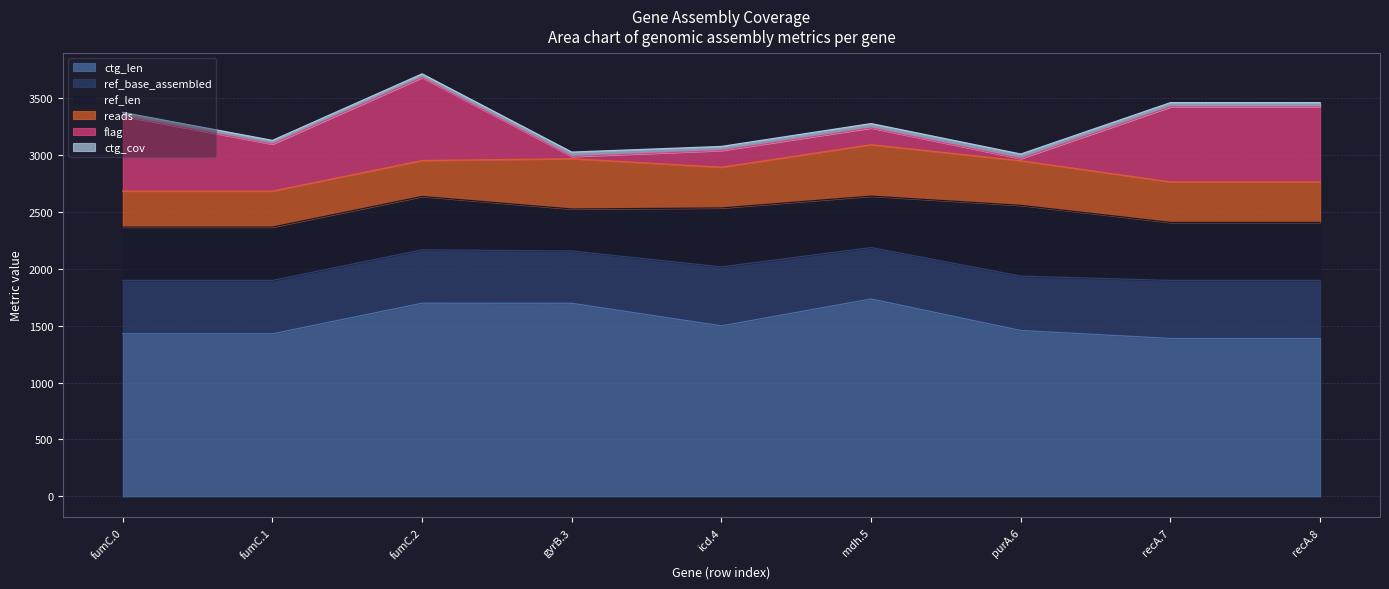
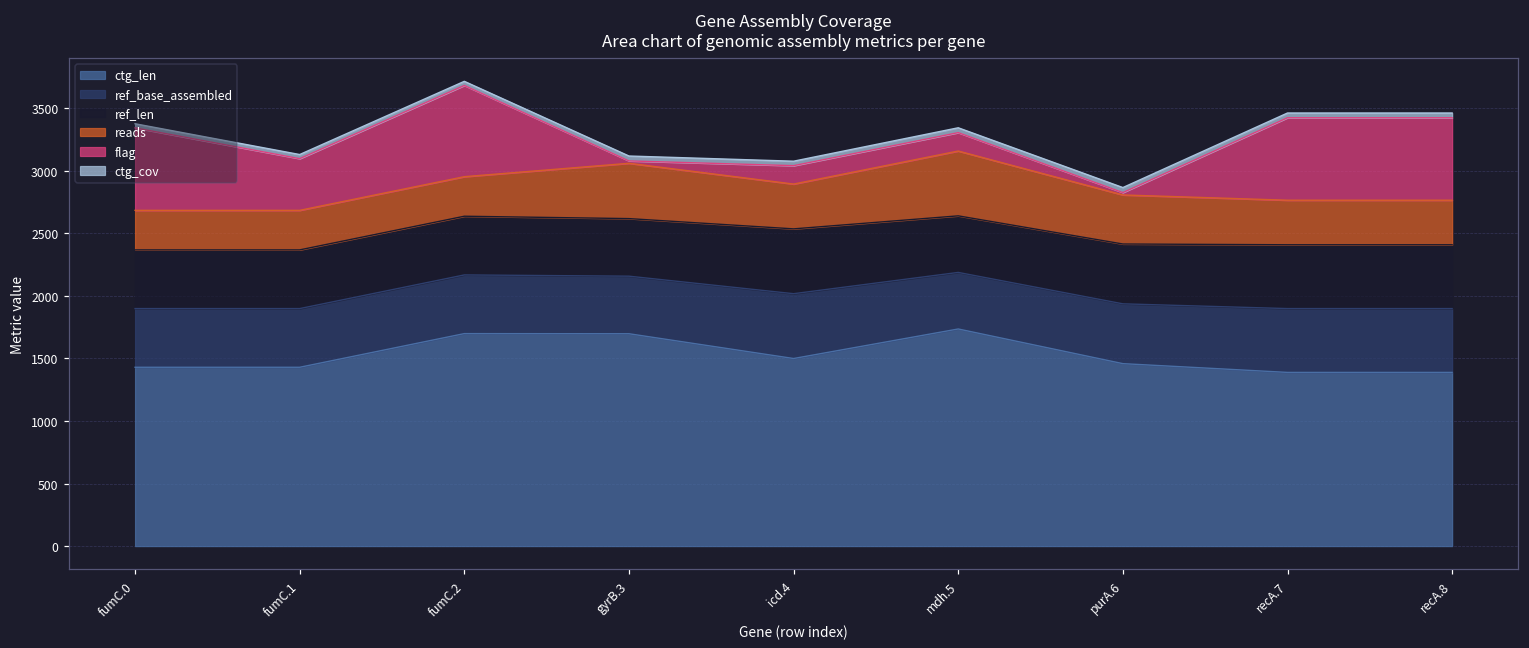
  {
    "ctg_len": {
      "fumC.0": 1430,
      "fumC.1": 1430,
      "fumC.2": 1700,
      "gyrB.3": 1700,
      "icd.4": 1500,
      "mdh.5": 1740,
      "purA.6": 1460,
      "recA.7": 1390,
      "recA.8": 1390
    },
    "ref_base_assembled": {
      "fumC.0": 470,
      "fumC.1": 470,
      "fumC.2": 470,
      "gyrB.3": 460,
      "icd.4": 520,
      "mdh.5": 450,
      "purA.6": 480,
      "recA.7": 510,
      "recA.8": 510
    },
    "ref_len": {
      "fumC.0": 470,
      "fumC.1": 470,
      "fumC.2": 470,
-     "gyrB.3": 370,
+     "gyrB.3": 460,
      "icd.4": 520,
      "mdh.5": 450,
-     "purA.6": 620,
+     "purA.6": 480,
      "recA.7": 510,
      "recA.8": 510
    },
    "reads": {
      "fumC.0": 320,
      "fumC.1": 320,
      "fumC.2": 320,
      "icd.4": 360,
-     "mdh.5": 450,
+     "mdh.5": 520,
      "recA.7": 360,
      "recA.8": 360
    },
    "flag": {
      "fumC.1": 410,
      "fumC.2": 730,
      "icd.4": 150,
      "mdh.5": 150,
      "recA.7": 660,
      "recA.8": 660
    },
    "ctg_cov": {
      "fumC.1": 30,
      "fumC.2": 30,
      "gyrB.3": 40,
      "icd.4": 40,
      "mdh.5": 40,
      "purA.6": 40,
      "recA.7": 40,
      "recA.8": 40
    }
  }
